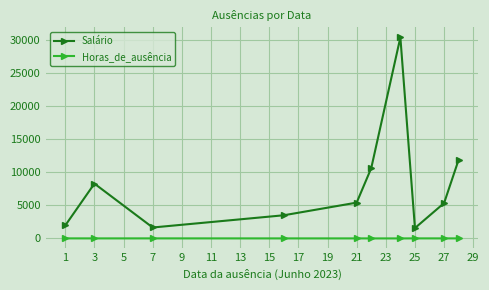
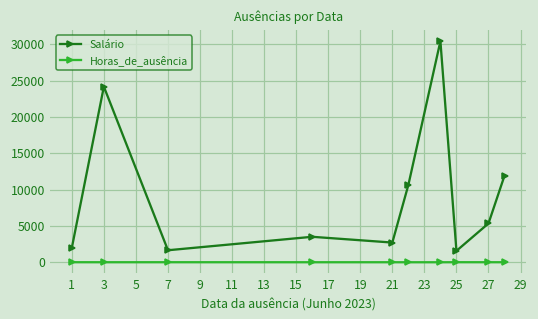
  {
    "Salário": {
      "1": 2000,
-     "3": 8000,
+     "3": 24000,
      "7": 2000,
-     "21": 5000,
+     "21": 3000,
      "25": 2000,
      "27": 5000
    },
    "Horas_de_ausência": {
      "1": 0,
      "3": 0,
      "7": 0,
      "21": 0,
      "25": 0,
      "27": 0
    }
  }
